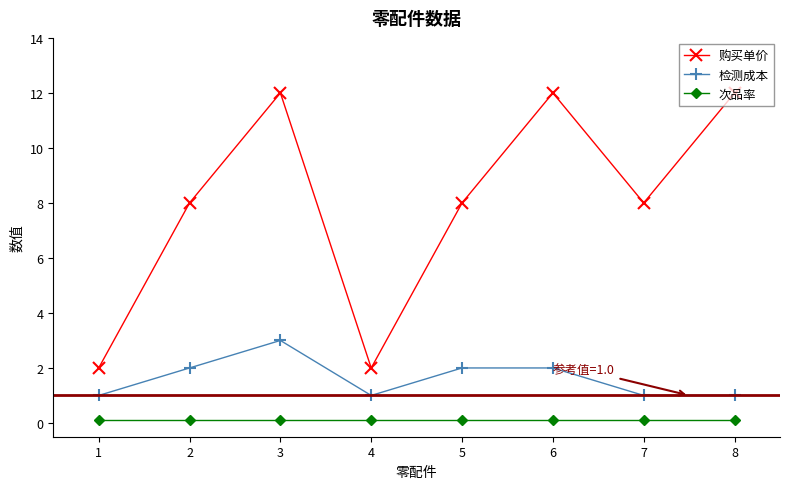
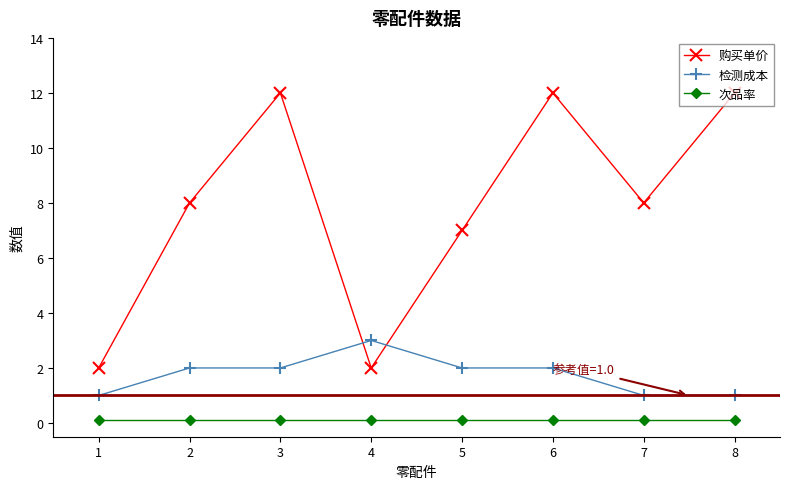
  {
    "购买单价": {
      "1": 2,
      "2": 8,
      "3": 12,
      "4": 2,
-     "5": 8,
+     "5": 7,
      "6": 12,
      "7": 8
    },
    "检测成本": {
      "1": 1,
      "2": 2,
-     "3": 3,
-     "4": 1,
+     "3": 2,
+     "4": 3,
      "5": 2,
      "8": 1
    },
    "次品率": {
      "1": 0.1,
      "2": 0.1,
      "3": 0.1,
      "4": 0.1,
      "5": 0.1,
      "6": 0.1,
      "7": 0.1,
      "8": 0.1
    }
  }
